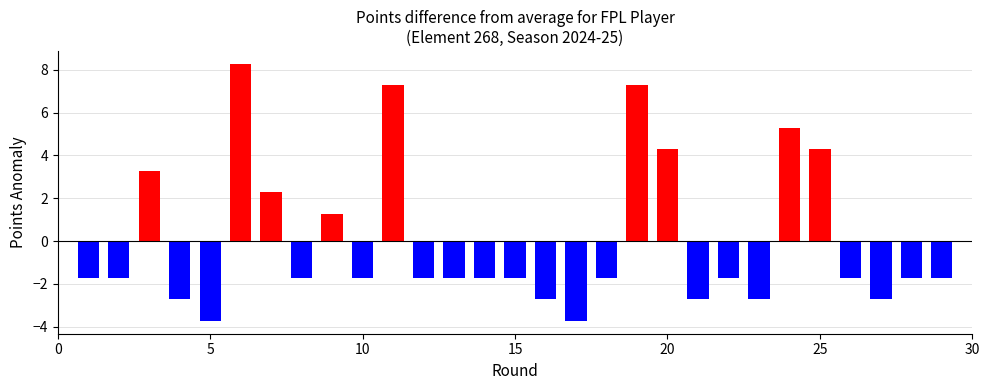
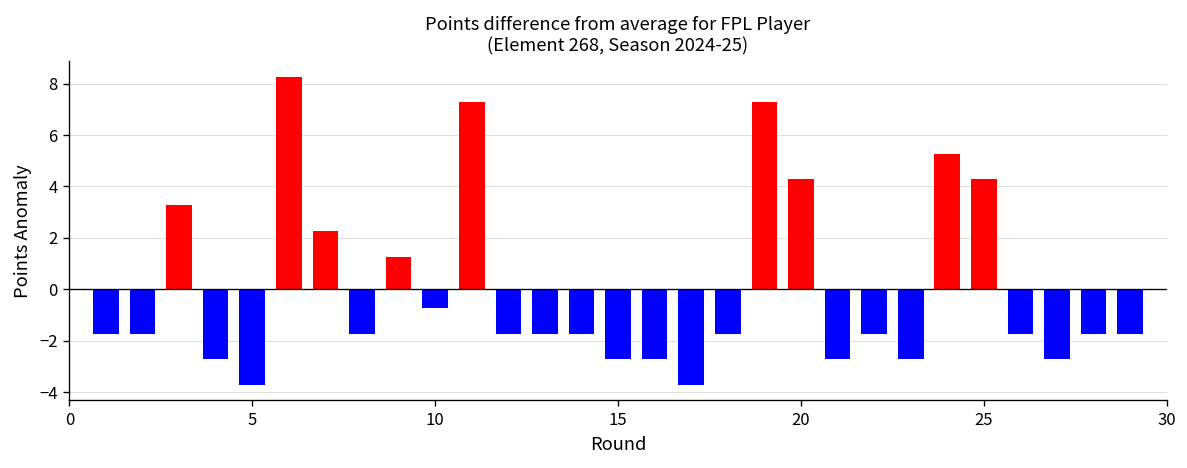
  {
    "5": -3.7,
-   "10": -1.7,
-   "15": -1.7,
+   "10": -0.7,
+   "15": -2.7,
    "20": 4.3,
    "25": 4.3
  }
